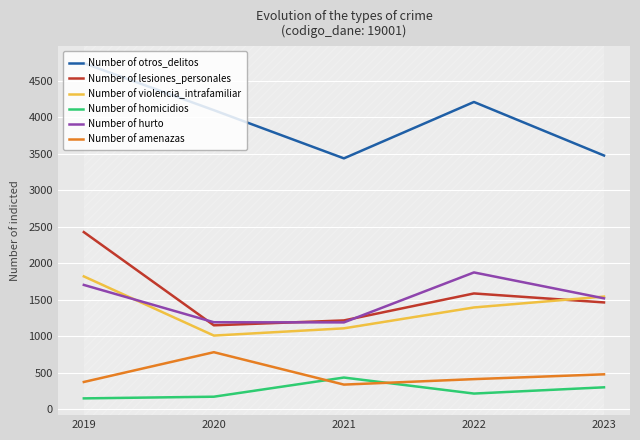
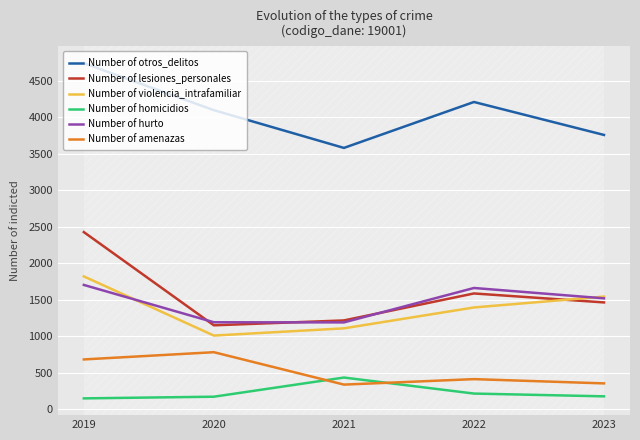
  {
    "Number of otros_delitos": {
-     "2021": 3400,
+     "2021": 3600,
      "2022": 4200,
-     "2023": 3500
+     "2023": 3800
    },
    "Number of lesiones_personales": {
      "2019": 2400,
      "2020": 1100,
      "2022": 1600,
      "2023": 1500
    },
    "Number of violencia_intrafamiliar": {
      "2019": 1800,
      "2020": 1000,
      "2021": 1100,
      "2022": 1400
    },
    "Number of homicidios": {
      "2019": 100,
      "2020": 200,
      "2021": 400,
      "2022": 200,
-     "2023": 300
+     "2023": 200
    },
    "Number of hurto": {
      "2019": 1700,
      "2020": 1200,
-     "2022": 1900
+     "2022": 1700
    },
    "Number of amenazas": {
-     "2019": 400,
+     "2019": 700,
      "2020": 800,
      "2021": 300,
      "2022": 400,
-     "2023": 500
+     "2023": 400
    }
  }
